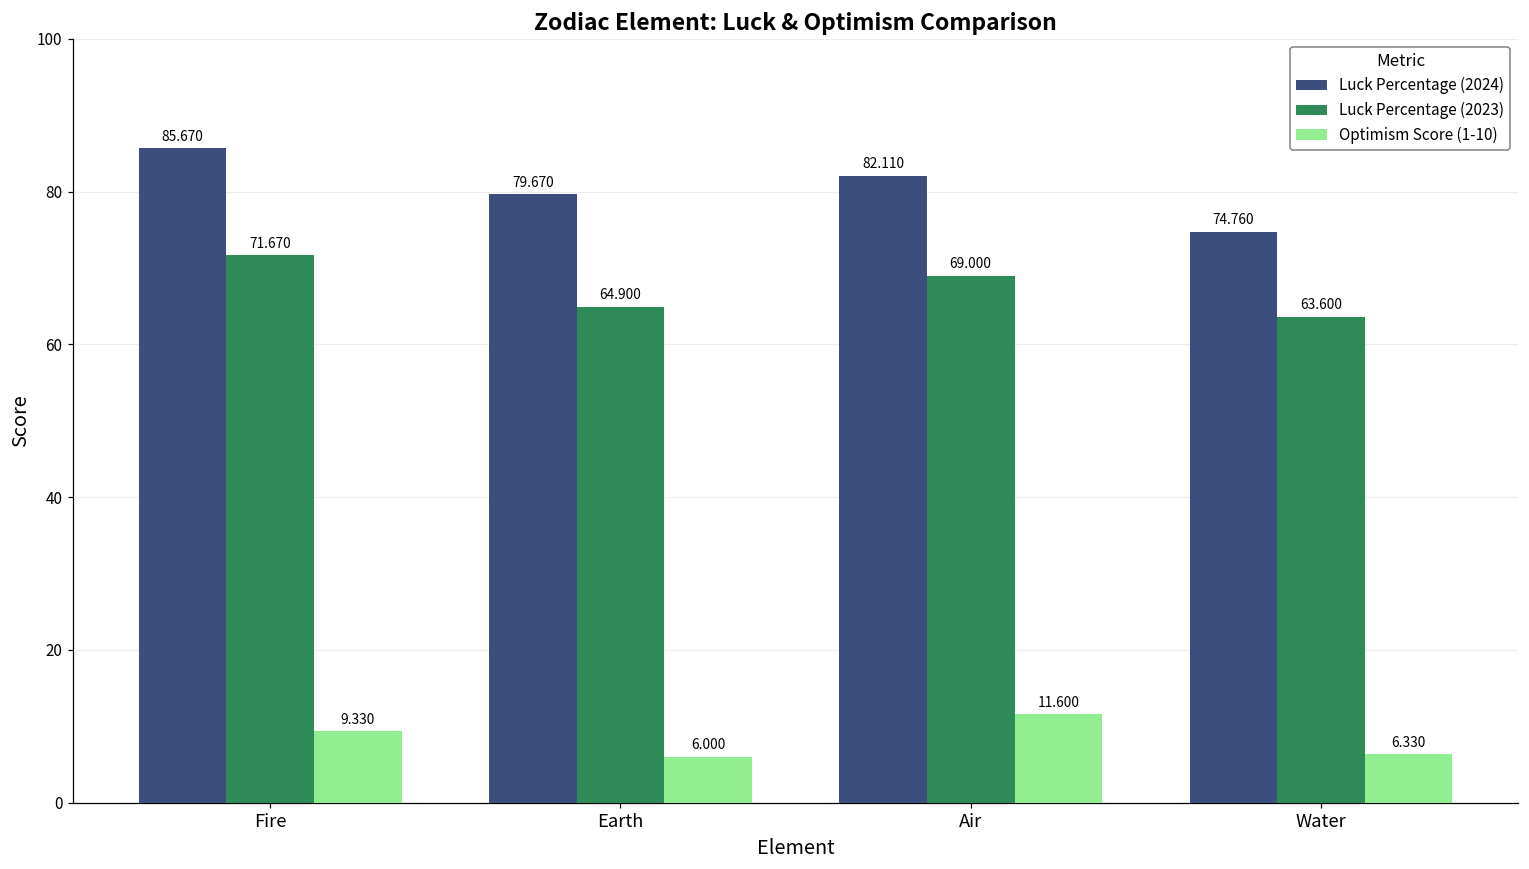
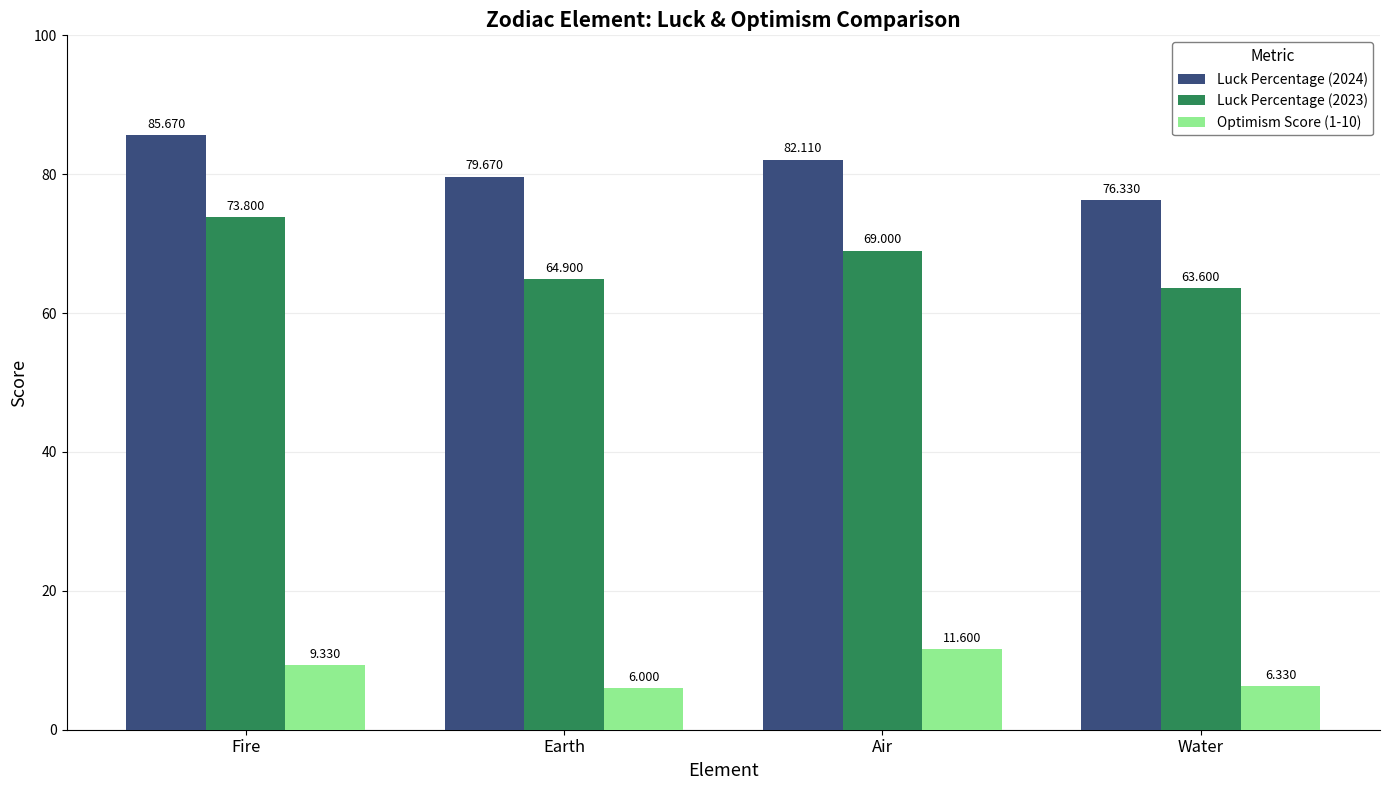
  {
    "Luck Percentage (2024)": {
      "Fire": 85.670,
      "Earth": 79.670,
      "Air": 82.110,
-     "Water": 74.760
+     "Water": 76.330
    },
    "Luck Percentage (2023)": {
-     "Fire": 71.670,
+     "Fire": 73.800,
      "Earth": 64.900,
      "Air": 69.000,
      "Water": 63.600
    },
    "Optimism Score (1-10)": {
      "Fire": 9.330,
      "Earth": 6.000,
      "Air": 11.600,
      "Water": 6.330
    }
  }
